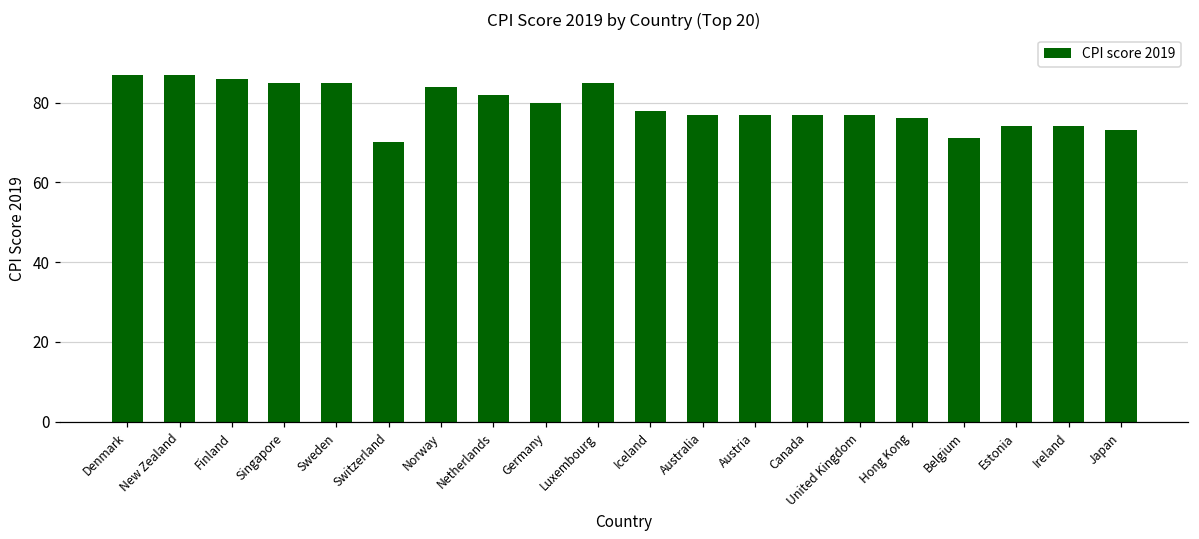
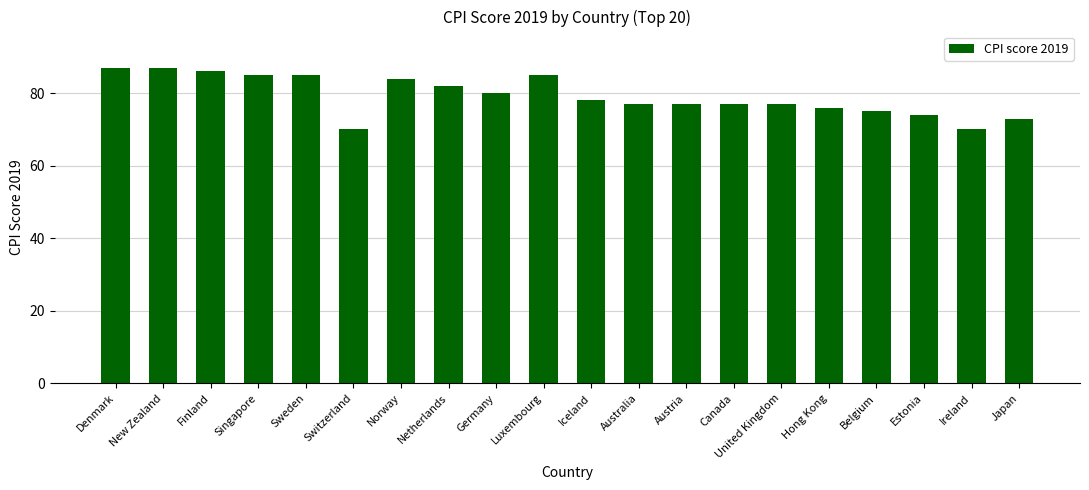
  {
    "Denmark": 87,
    "New Zealand": 87,
    "Finland": 86,
    "Singapore": 85,
    "Sweden": 85,
    "Switzerland": 70,
    "Norway": 84,
    "Netherlands": 82,
    "Germany": 80,
    "Luxembourg": 85,
    "Iceland": 78,
    "Australia": 77,
    "Austria": 77,
    "Canada": 77,
    "United Kingdom": 77,
    "Hong Kong": 76,
-   "Belgium": 71,
+   "Belgium": 75,
    "Estonia": 74,
-   "Ireland": 74,
+   "Ireland": 70,
    "Japan": 73
  }
